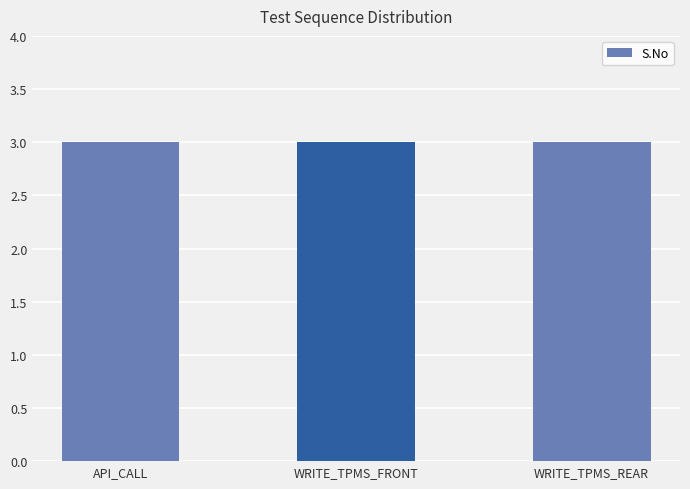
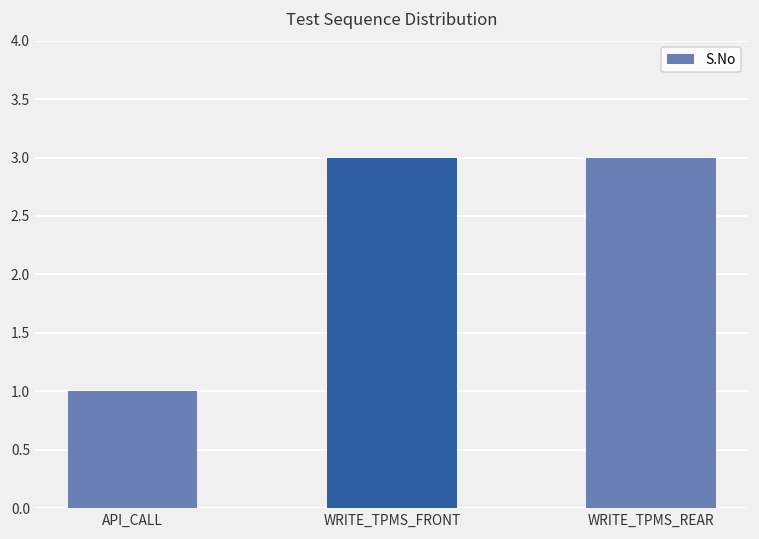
  {
-   "API_CALL": 3,
+   "API_CALL": 1,
    "WRITE_TPMS_FRONT": 3,
    "WRITE_TPMS_REAR": 3
  }
